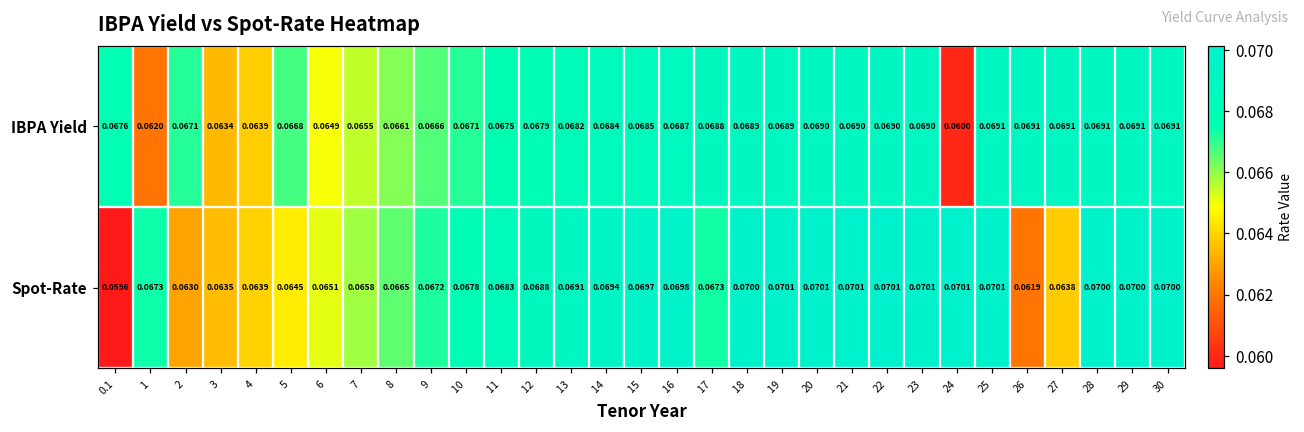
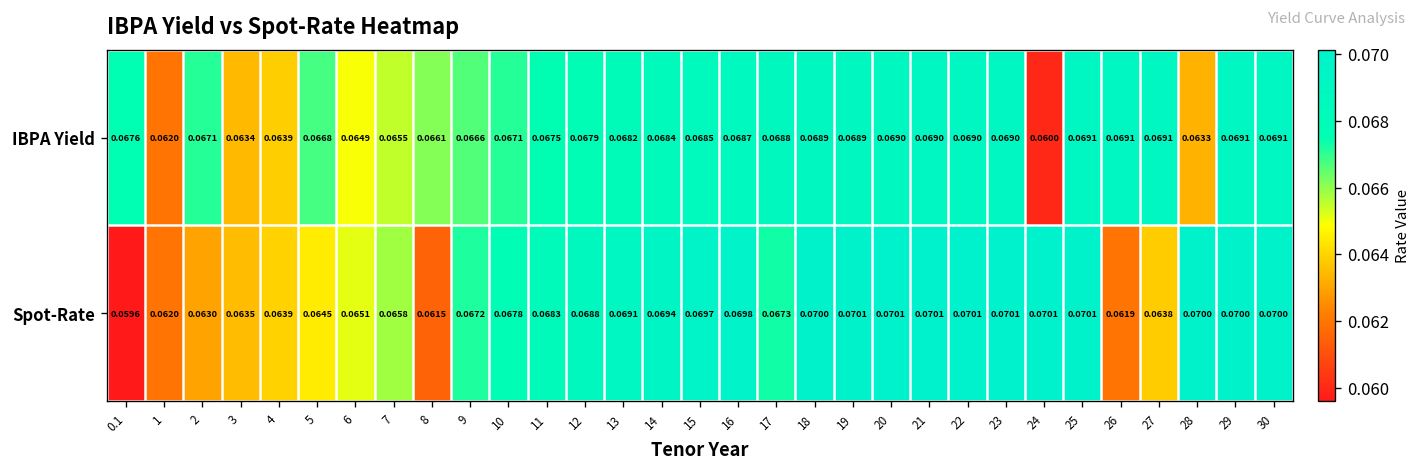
  {
    "IBPA Yield": {
      "0.1": 0.0676,
      "1": 0.0620,
      "2": 0.0671,
      "3": 0.0634,
      "4": 0.0639,
      "5": 0.0668,
      "6": 0.0649,
      "7": 0.0655,
      "8": 0.0661,
      "9": 0.0666,
      "10": 0.0671,
      "11": 0.0675,
      "12": 0.0679,
      "13": 0.0682,
      "14": 0.0684,
      "15": 0.0685,
      "16": 0.0687,
      "17": 0.0688,
      "18": 0.0689,
      "19": 0.0689,
      "20": 0.0690,
      "21": 0.0690,
      "22": 0.0690,
      "23": 0.0690,
      "24": 0.0600,
      "25": 0.0691,
      "26": 0.0691,
      "27": 0.0691,
-     "28": 0.0691,
+     "28": 0.0633,
      "29": 0.0691,
      "30": 0.0691
    },
    "Spot-Rate": {
      "0.1": 0.0596,
-     "1": 0.0673,
+     "1": 0.0620,
      "2": 0.0630,
      "3": 0.0635,
      "4": 0.0639,
      "5": 0.0645,
      "6": 0.0651,
      "7": 0.0658,
-     "8": 0.0665,
+     "8": 0.0615,
      "9": 0.0672,
      "10": 0.0678,
      "11": 0.0683,
      "12": 0.0688,
      "13": 0.0691,
      "14": 0.0694,
      "15": 0.0697,
      "16": 0.0698,
      "17": 0.0673,
      "18": 0.0700,
      "19": 0.0701,
      "20": 0.0701,
      "21": 0.0701,
      "22": 0.0701,
      "23": 0.0701,
      "24": 0.0701,
      "25": 0.0701,
      "26": 0.0619,
      "27": 0.0638,
      "28": 0.0700,
      "29": 0.0700,
      "30": 0.0700
    }
  }
